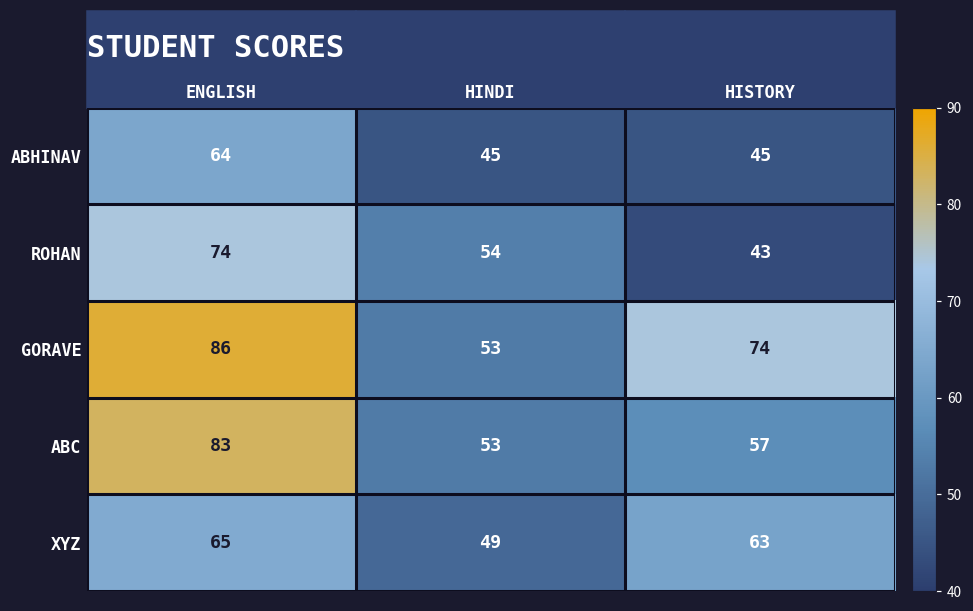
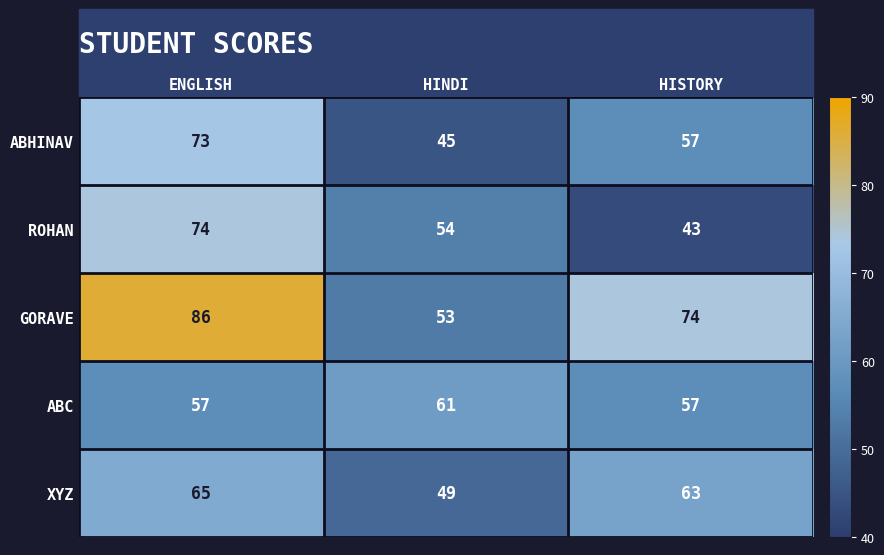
  {
    "ABHINAV": {
-     "ENGLISH": 64,
+     "ENGLISH": 73,
      "HINDI": 45,
-     "HISTORY": 45
+     "HISTORY": 57
    },
    "ROHAN": {
      "ENGLISH": 74,
      "HINDI": 54,
      "HISTORY": 43
    },
    "GORAVE": {
      "ENGLISH": 86,
      "HINDI": 53,
      "HISTORY": 74
    },
    "ABC": {
-     "ENGLISH": 83,
-     "HINDI": 53,
+     "ENGLISH": 57,
+     "HINDI": 61,
      "HISTORY": 57
    },
    "XYZ": {
      "ENGLISH": 65,
      "HINDI": 49,
      "HISTORY": 63
    }
  }
